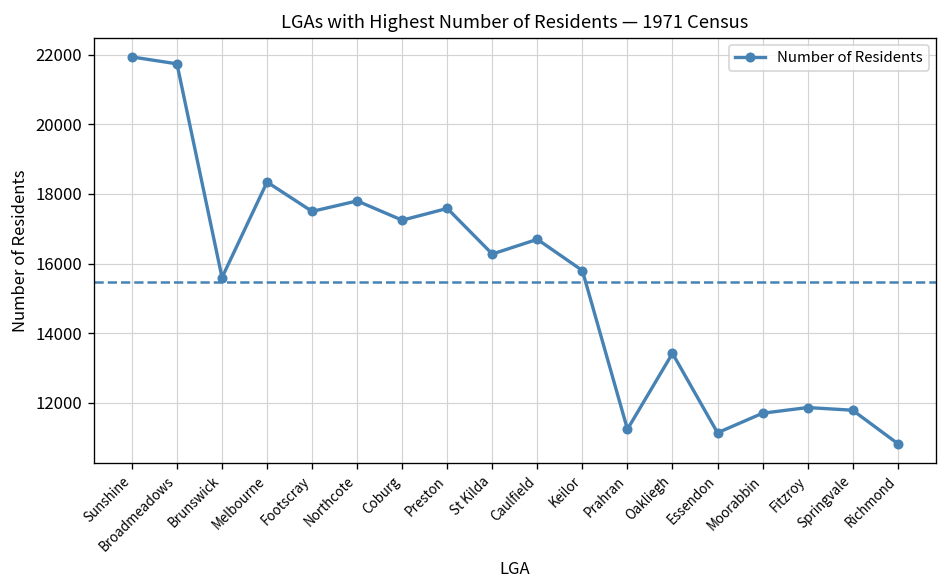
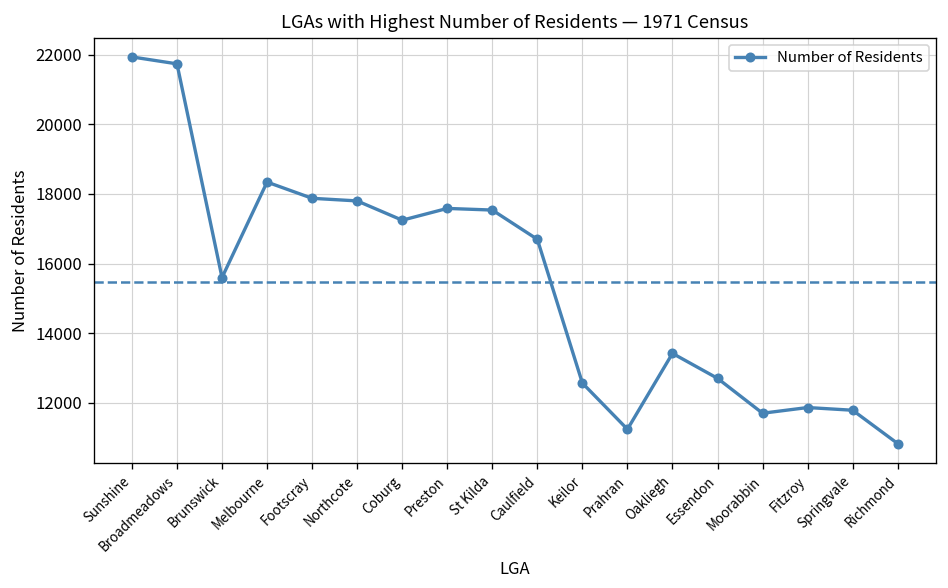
  {
    "Sunshine": 21900,
    "Broadmeadows": 21700,
    "Brunswick": 15600,
    "Melbourne": 18300,
-   "Footscray": 17500,
+   "Footscray": 17900,
    "Northcote": 17800,
    "Coburg": 17200,
    "Preston": 17600,
-   "St Kilda": 16300,
+   "St Kilda": 17500,
    "Caulfield": 16700,
-   "Keilor": 15800,
+   "Keilor": 12600,
    "Prahran": 11200,
    "Oakliegh": 13400,
-   "Essendon": 11100,
+   "Essendon": 12700,
    "Moorabbin": 11700,
    "Fitzroy": 11900,
    "Springvale": 11800,
    "Richmond": 10800
  }
